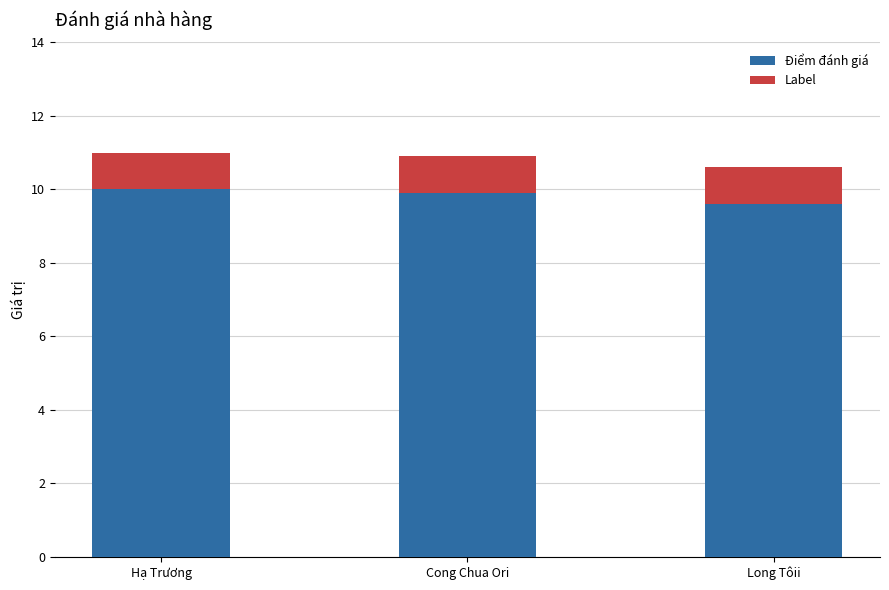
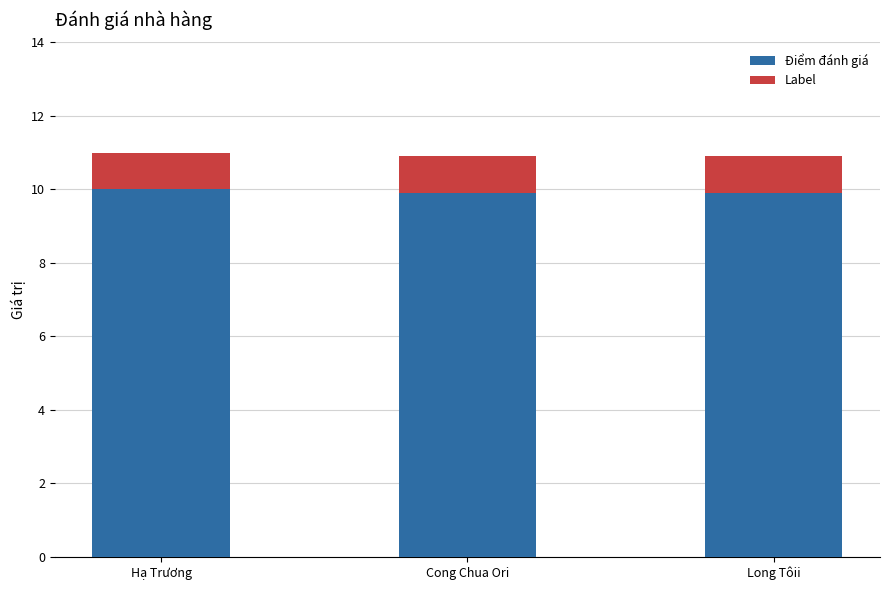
  {
    "Điểm đánh giá": {
      "Hạ Trương": 10.0,
      "Cong Chua Ori": 9.9,
-     "Long Tôii": 9.6
+     "Long Tôii": 9.9
    },
    "Label": {
      "Hạ Trương": 1.0,
      "Cong Chua Ori": 1.0,
      "Long Tôii": 1.0
    }
  }
